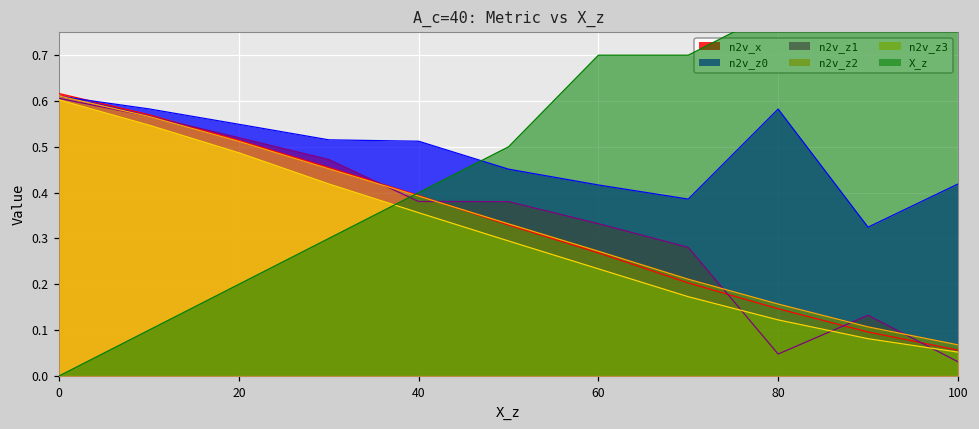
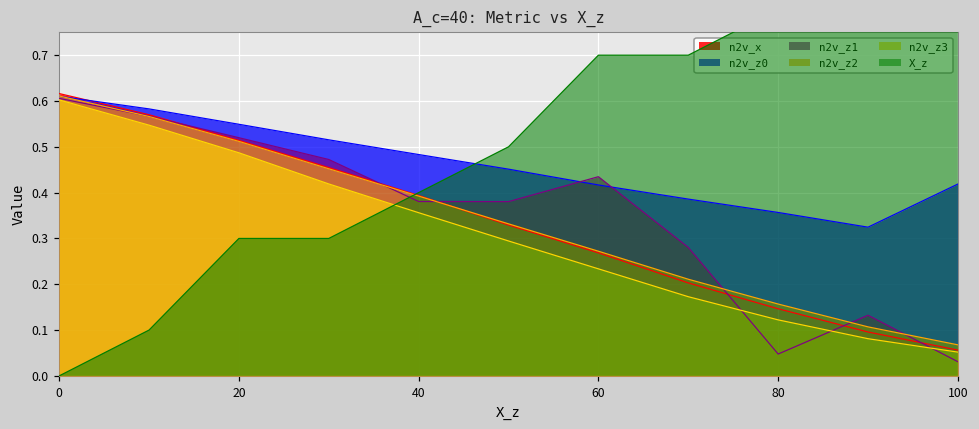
  {
    "n2v_x": {
      "80": 0.15
    },
    "n2v_z0": {
      "20": 0.55,
-     "40": 0.51,
+     "40": 0.48,
      "60": 0.42,
-     "80": 0.58,
+     "80": 0.36,
      "100": 0.42
    },
    "n2v_z1": {
      "40": 0.38,
-     "60": 0.33,
+     "60": 0.43,
      "80": 0.05,
      "100": 0.03
    },
    "X_z": {
      "0": 0.0,
-     "20": 0.2,
+     "20": 0.3,
      "40": 0.4,
      "60": 0.7
    }
  }
